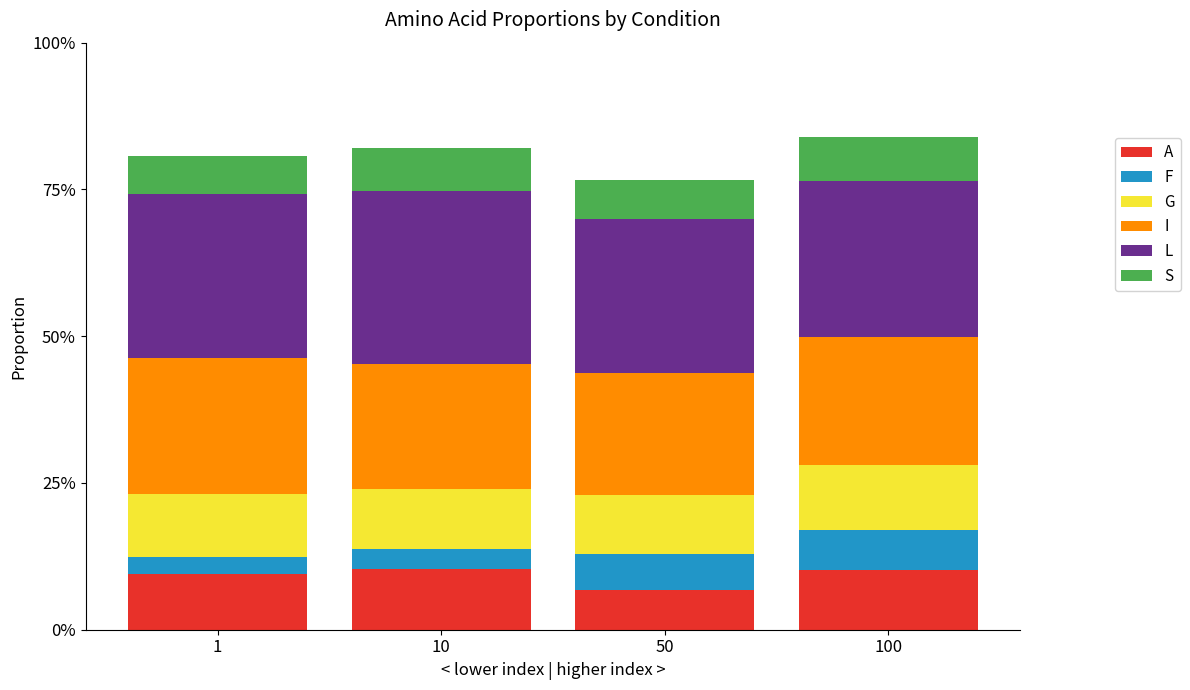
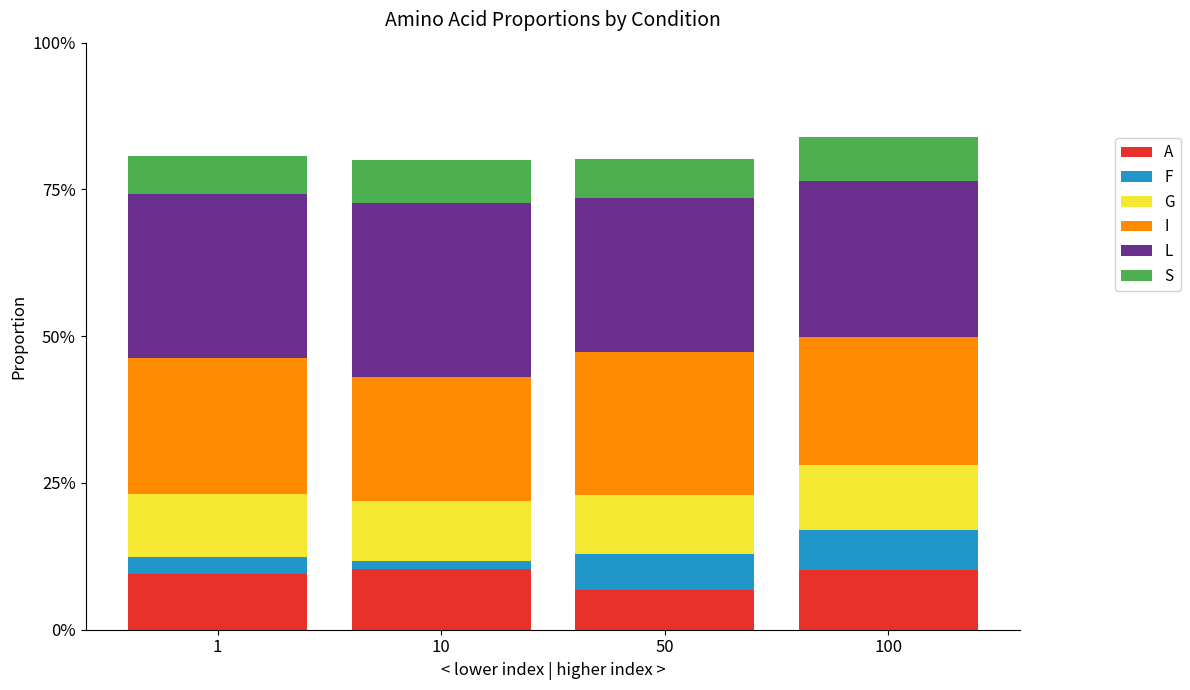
  {
    "A": {
      "1": "10%",
      "10": "10%",
      "50": "7%",
      "100": "10%"
    },
    "F": {
      "1": "3%",
-     "10": "3%",
+     "10": "1%",
      "50": "6%",
      "100": "7%"
    },
    "G": {
      "1": "11%",
      "10": "10%",
      "50": "10%",
      "100": "11%"
    },
    "I": {
      "1": "23%",
      "10": "21%",
-     "50": "21%",
+     "50": "24%",
      "100": "22%"
    },
    "L": {
      "1": "28%",
      "10": "30%",
      "50": "26%",
      "100": "26%"
    },
    "S": {
      "1": "7%",
      "10": "7%",
      "50": "7%",
      "100": "8%"
    }
  }
